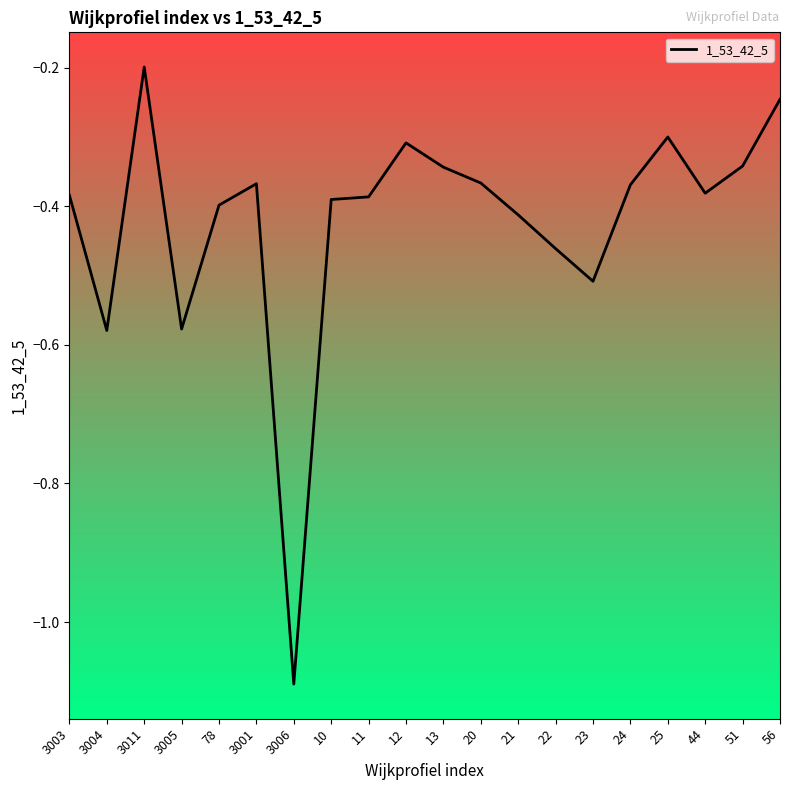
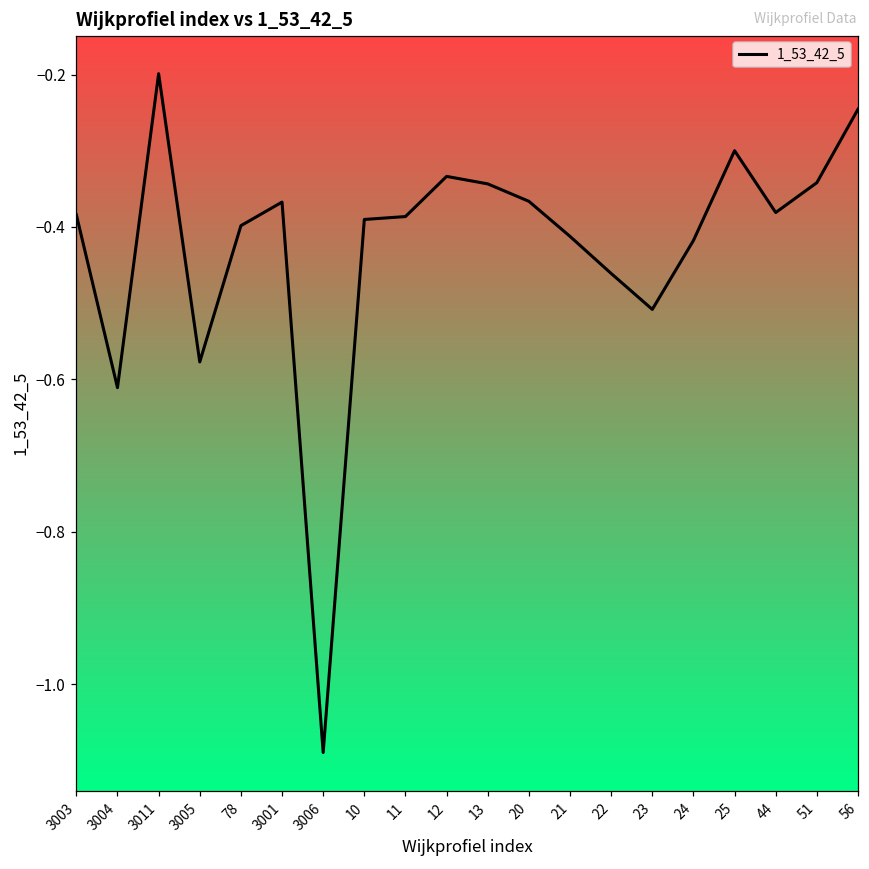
  {
    "3003": -0.38,
-   "3004": -0.58,
+   "3004": -0.61,
    "3011": -0.20,
    "3005": -0.58,
    "78": -0.40,
    "3001": -0.37,
    "3006": -1.09,
    "10": -0.39,
    "11": -0.39,
-   "12": -0.31,
+   "12": -0.33,
    "13": -0.34,
    "20": -0.37,
    "21": -0.41,
    "22": -0.46,
    "23": -0.51,
-   "24": -0.37,
+   "24": -0.42,
    "25": -0.30,
    "44": -0.38,
    "51": -0.34,
    "56": -0.25
  }
